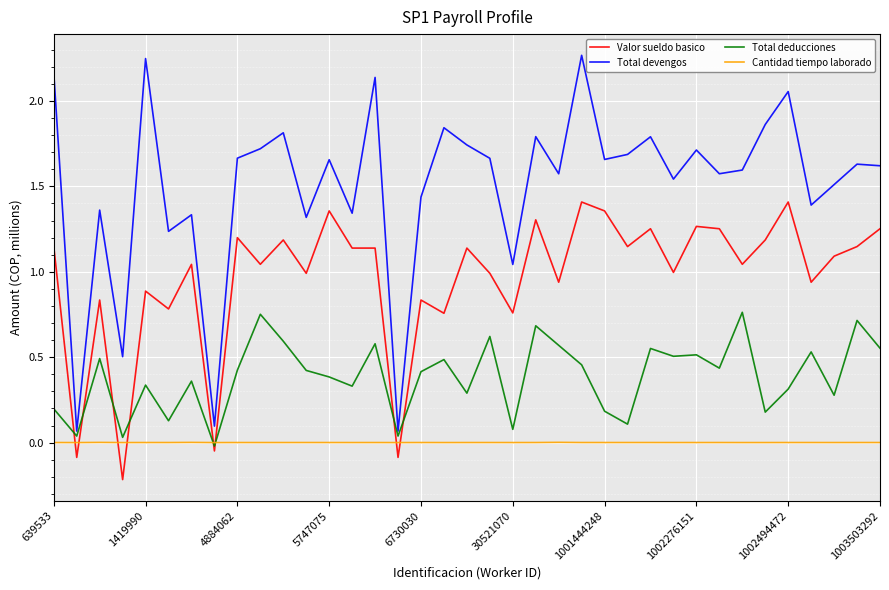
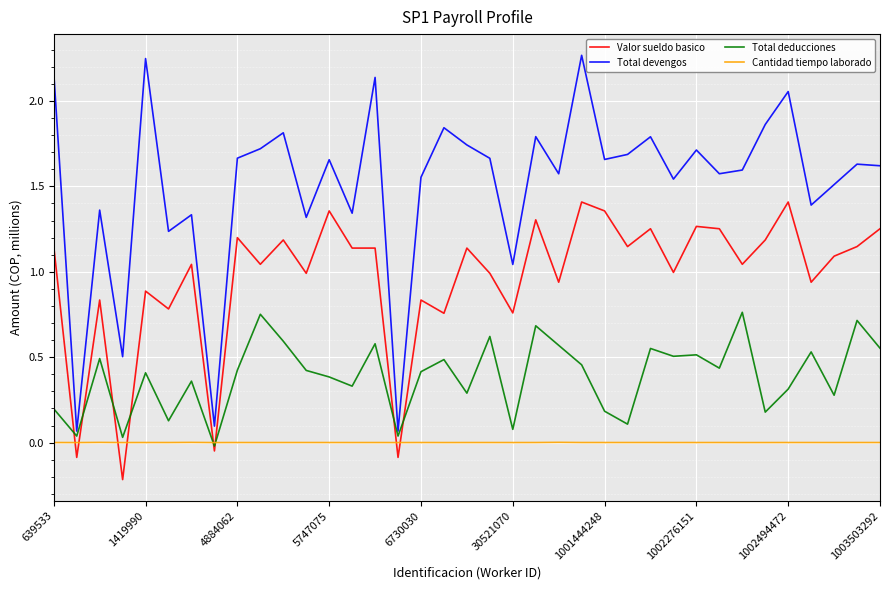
  {
    "Valor sueldo basico": {
      "639533": 1.15,
      "1419990": 0.89,
      "4884062": 1.20,
      "5747075": 1.36,
      "6730030": 0.83,
      "30521070": 0.76,
      "1001444248": 1.36,
      "1002276151": 1.27,
      "1002494472": 1.41,
      "1003503292": 1.25
    },
    "Total devengos": {
      "639533": 2.16,
      "1419990": 2.25,
      "4884062": 1.67,
      "5747075": 1.66,
-     "6730030": 1.44,
+     "6730030": 1.55,
      "30521070": 1.04,
      "1001444248": 1.66,
      "1002276151": 1.71,
      "1002494472": 2.06,
      "1003503292": 1.62
    },
    "Total deducciones": {
      "639533": 0.20,
-     "1419990": 0.34,
+     "1419990": 0.41,
      "4884062": 0.42,
      "5747075": 0.38,
      "6730030": 0.42,
      "30521070": 0.08,
      "1001444248": 0.18,
      "1002276151": 0.51,
      "1002494472": 0.31,
      "1003503292": 0.55
    },
    "Cantidad tiempo laborado": {
      "639533": 0.00,
      "1419990": 0.00,
      "4884062": 0.00,
      "5747075": 0.00,
      "6730030": 0.00,
      "30521070": 0.00,
      "1001444248": 0.00,
      "1002276151": 0.00,
      "1002494472": 0.00,
      "1003503292": 0.00
    }
  }
